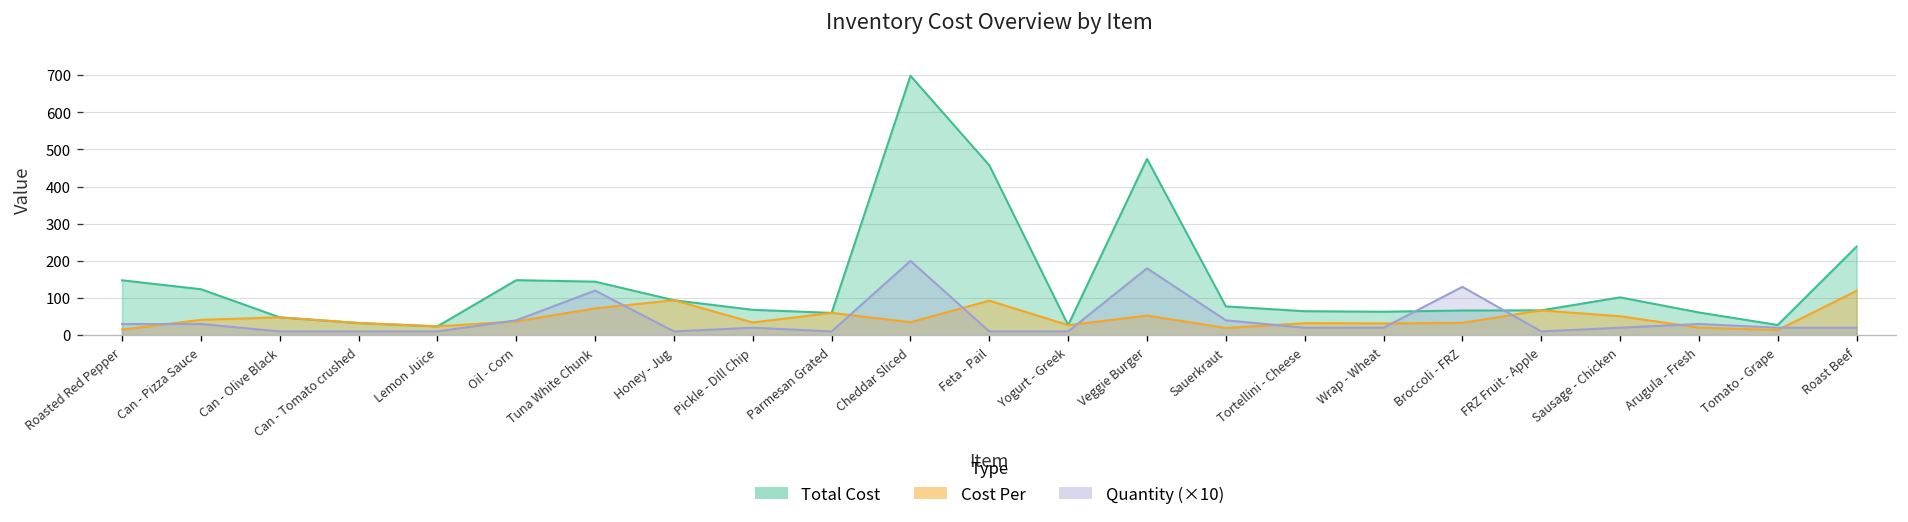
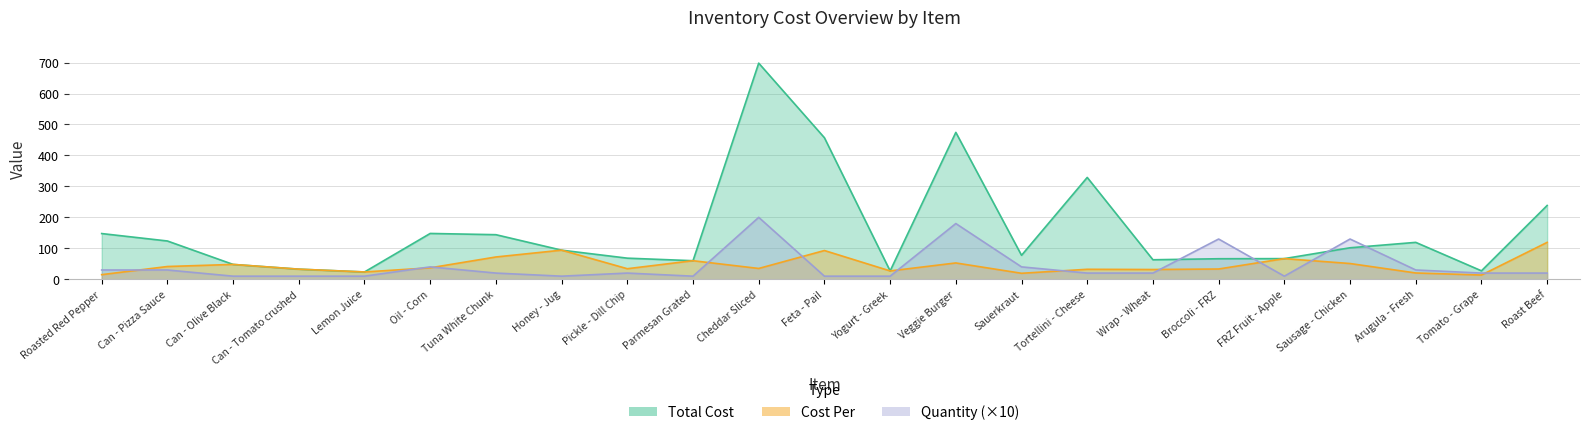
  {
    "Total Cost": {
      "Roasted Red Pepper": 150,
      "Can - Pizza Sauce": 120,
      "Oil - Corn": 150,
      "Tuna White Chunk": 140,
      "Pickle - Dill Chip": 70,
      "Cheddar Sliced": 700,
      "Feta - Pail": 460,
      "Veggie Burger": 470,
      "Sauerkraut": 80,
-     "Tortellini - Cheese": 60,
+     "Tortellini - Cheese": 330,
      "Wrap - Wheat": 60,
      "Broccoli - FRZ": 70,
      "Sausage - Chicken": 100,
-     "Arugula - Fresh": 60,
+     "Arugula - Fresh": 120,
      "Roast Beef": 240
    },
    "Cost Per": {
      "Roasted Red Pepper": 10,
      "Can - Pizza Sauce": 40,
      "Tuna White Chunk": 70,
      "Pickle - Dill Chip": 30,
      "Cheddar Sliced": 30,
      "Feta - Pail": 90,
      "Veggie Burger": 50,
      "Sauerkraut": 20,
      "Tortellini - Cheese": 30,
      "Wrap - Wheat": 30,
      "Broccoli - FRZ": 30,
      "Sausage - Chicken": 50,
      "Arugula - Fresh": 20,
      "Roast Beef": 120
    },
    "Quantity (×10)": {
      "Roasted Red Pepper": 30,
      "Can - Pizza Sauce": 30,
      "Can - Olive Black": 10,
      "Can - Tomato crushed": 10,
      "Lemon Juice": 10,
-     "Tuna White Chunk": 120,
+     "Tuna White Chunk": 20,
      "Honey - Jug": 10,
      "Pickle - Dill Chip": 20,
      "Parmesan Grated": 10,
      "Cheddar Sliced": 200,
      "Feta - Pail": 10,
      "Yogurt - Greek": 10,
      "Veggie Burger": 180,
      "Sauerkraut": 40,
      "Tortellini - Cheese": 20,
      "Wrap - Wheat": 20,
      "Broccoli - FRZ": 130,
      "FRZ Fruit - Apple": 10,
-     "Sausage - Chicken": 20,
+     "Sausage - Chicken": 130,
      "Arugula - Fresh": 30,
      "Roast Beef": 20
    }
  }
